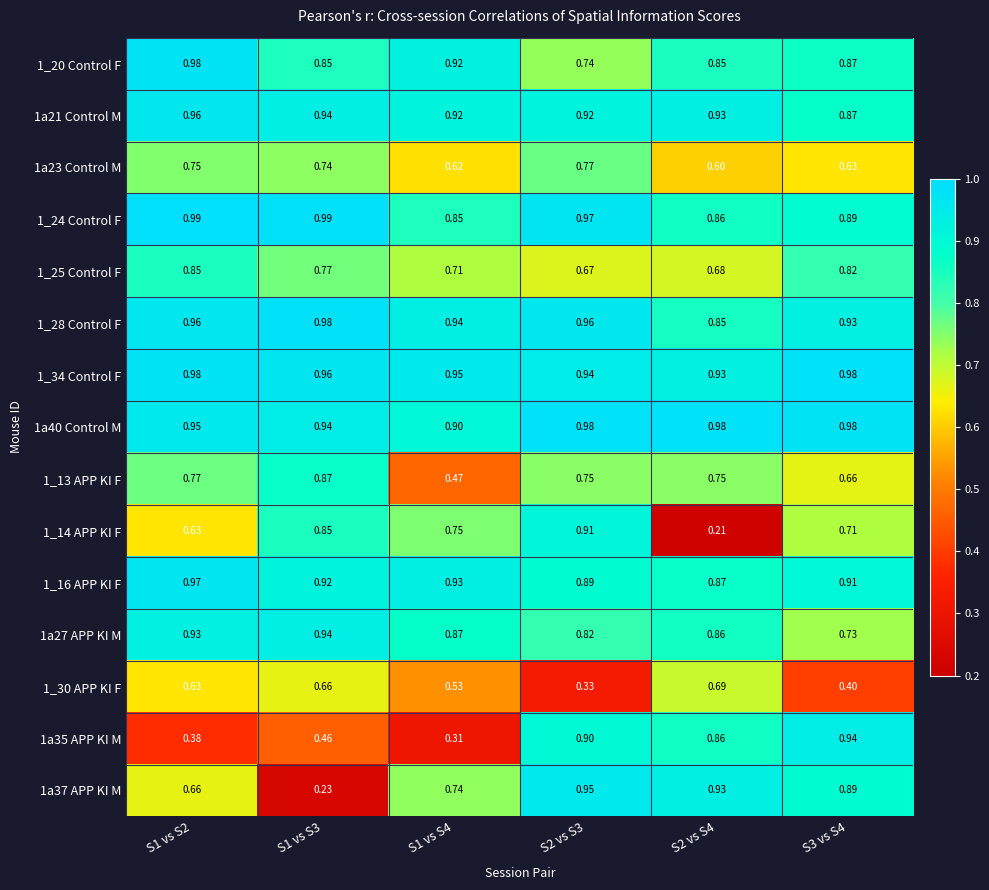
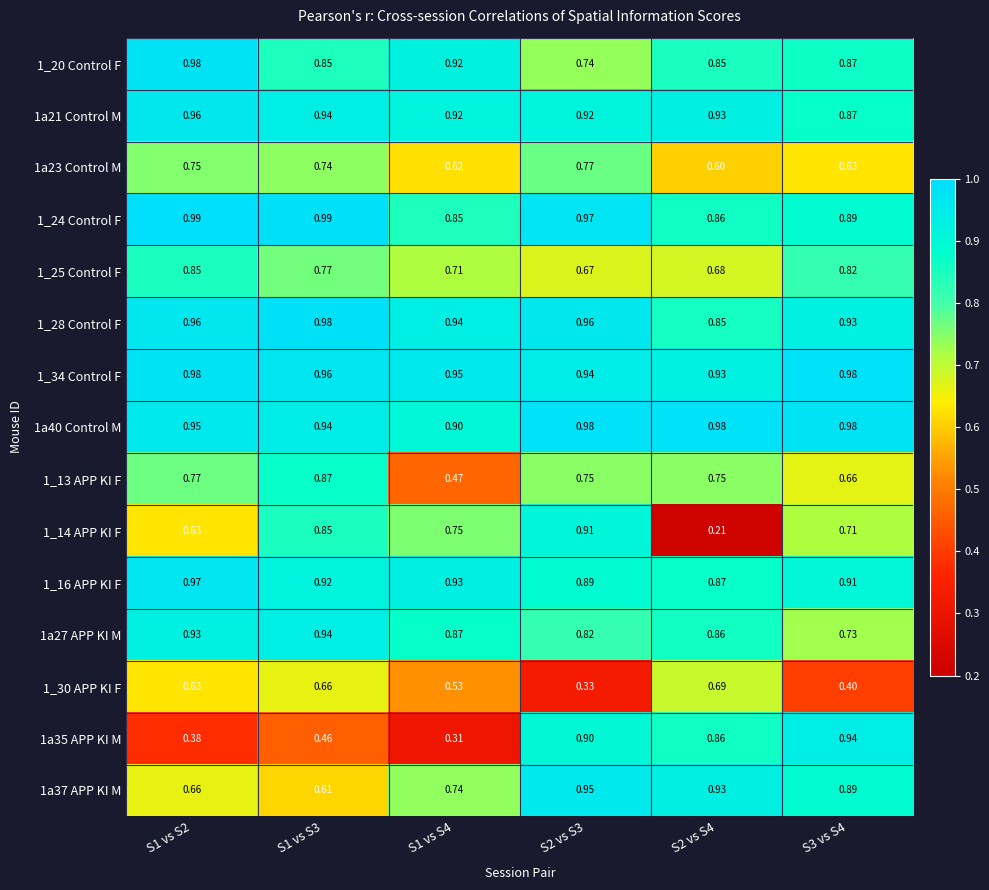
  {
    "1_20 Control F": {
      "S1 vs S2": 0.98,
      "S1 vs S3": 0.85,
      "S1 vs S4": 0.92,
      "S2 vs S3": 0.74,
      "S2 vs S4": 0.85,
      "S3 vs S4": 0.87
    },
    "1a21 Control M": {
      "S1 vs S2": 0.96,
      "S1 vs S3": 0.94,
      "S1 vs S4": 0.92,
      "S2 vs S3": 0.92,
      "S2 vs S4": 0.93,
      "S3 vs S4": 0.87
    },
    "1a23 Control M": {
      "S1 vs S2": 0.75,
      "S1 vs S3": 0.74,
      "S1 vs S4": 0.62,
      "S2 vs S3": 0.77,
      "S2 vs S4": 0.60,
      "S3 vs S4": 0.63
    },
    "1_24 Control F": {
      "S1 vs S2": 0.99,
      "S1 vs S3": 0.99,
      "S1 vs S4": 0.85,
      "S2 vs S3": 0.97,
      "S2 vs S4": 0.86,
      "S3 vs S4": 0.89
    },
    "1_25 Control F": {
      "S1 vs S2": 0.85,
      "S1 vs S3": 0.77,
      "S1 vs S4": 0.71,
      "S2 vs S3": 0.67,
      "S2 vs S4": 0.68,
      "S3 vs S4": 0.82
    },
    "1_28 Control F": {
      "S1 vs S2": 0.96,
      "S1 vs S3": 0.98,
      "S1 vs S4": 0.94,
      "S2 vs S3": 0.96,
      "S2 vs S4": 0.85,
      "S3 vs S4": 0.93
    },
    "1_34 Control F": {
      "S1 vs S2": 0.98,
      "S1 vs S3": 0.96,
      "S1 vs S4": 0.95,
      "S2 vs S3": 0.94,
      "S2 vs S4": 0.93,
      "S3 vs S4": 0.98
    },
    "1a40 Control M": {
      "S1 vs S2": 0.95,
      "S1 vs S3": 0.94,
      "S1 vs S4": 0.90,
      "S2 vs S3": 0.98,
      "S2 vs S4": 0.98,
      "S3 vs S4": 0.98
    },
    "1_13 APP KI F": {
      "S1 vs S2": 0.77,
      "S1 vs S3": 0.87,
      "S1 vs S4": 0.47,
      "S2 vs S3": 0.75,
      "S2 vs S4": 0.75,
      "S3 vs S4": 0.66
    },
    "1_14 APP KI F": {
      "S1 vs S2": 0.63,
      "S1 vs S3": 0.85,
      "S1 vs S4": 0.75,
      "S2 vs S3": 0.91,
      "S2 vs S4": 0.21,
      "S3 vs S4": 0.71
    },
    "1_16 APP KI F": {
      "S1 vs S2": 0.97,
      "S1 vs S3": 0.92,
      "S1 vs S4": 0.93,
      "S2 vs S3": 0.89,
      "S2 vs S4": 0.87,
      "S3 vs S4": 0.91
    },
    "1a27 APP KI M": {
      "S1 vs S2": 0.93,
      "S1 vs S3": 0.94,
      "S1 vs S4": 0.87,
      "S2 vs S3": 0.82,
      "S2 vs S4": 0.86,
      "S3 vs S4": 0.73
    },
    "1_30 APP KI F": {
      "S1 vs S2": 0.63,
      "S1 vs S3": 0.66,
      "S1 vs S4": 0.53,
      "S2 vs S3": 0.33,
      "S2 vs S4": 0.69,
      "S3 vs S4": 0.40
    },
    "1a35 APP KI M": {
      "S1 vs S2": 0.38,
      "S1 vs S3": 0.46,
      "S1 vs S4": 0.31,
      "S2 vs S3": 0.90,
      "S2 vs S4": 0.86,
      "S3 vs S4": 0.94
    },
    "1a37 APP KI M": {
      "S1 vs S2": 0.66,
-     "S1 vs S3": 0.23,
+     "S1 vs S3": 0.61,
      "S1 vs S4": 0.74,
      "S2 vs S3": 0.95,
      "S2 vs S4": 0.93,
      "S3 vs S4": 0.89
    }
  }
